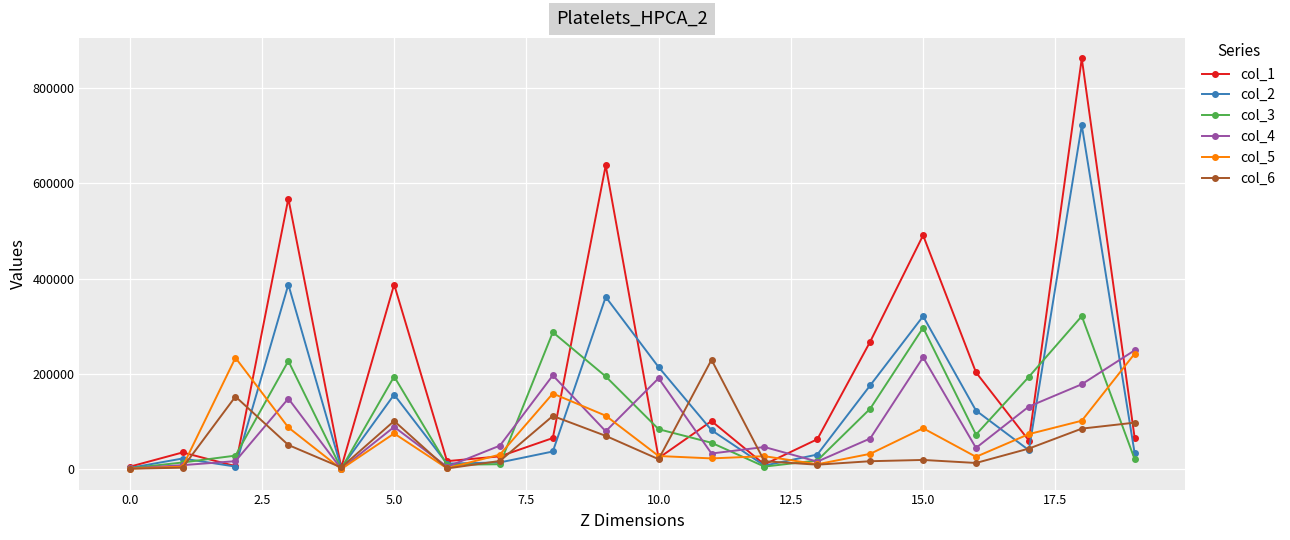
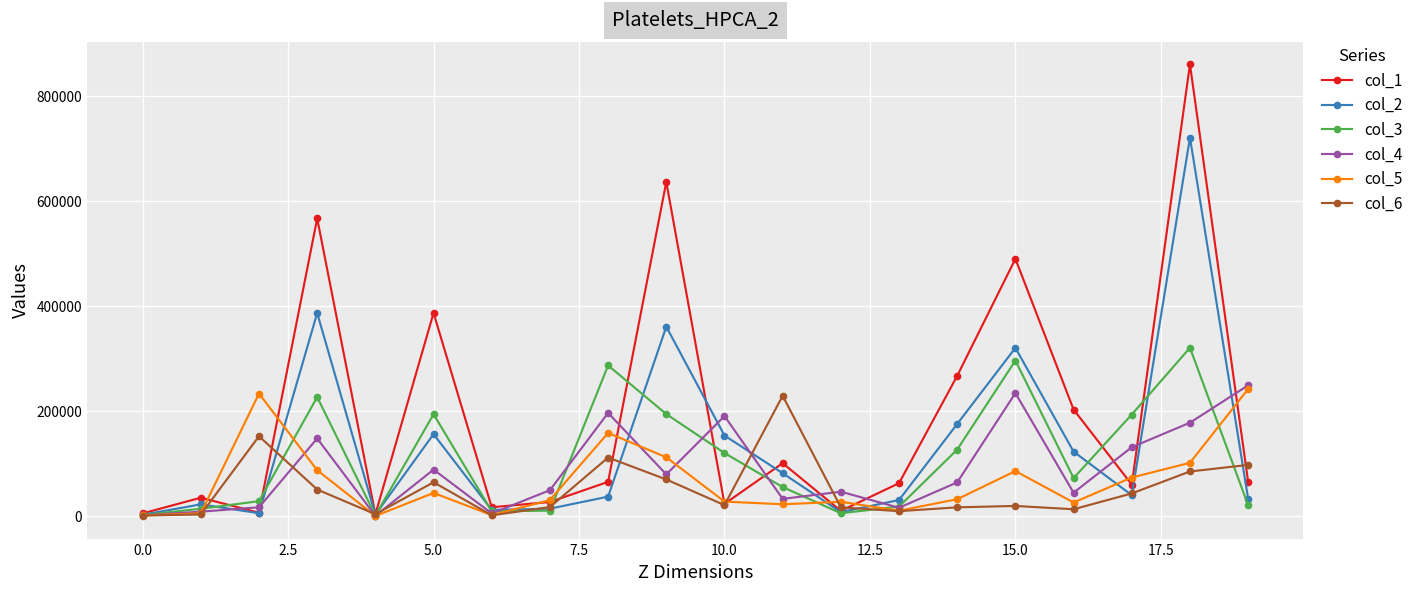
  {
    "col_1": {
      "5.0": 390000,
      "15.0": 490000
    },
    "col_2": {
      "5.0": 160000,
-     "10.0": 210000,
+     "10.0": 150000,
      "15.0": 320000
    },
    "col_3": {
      "5.0": 190000,
-     "10.0": 80000,
+     "10.0": 120000,
      "15.0": 300000
    },
    "col_4": {
      "5.0": 90000,
      "10.0": 190000,
      "15.0": 230000
    },
    "col_5": {
-     "5.0": 80000,
+     "5.0": 40000,
      "15.0": 90000
    },
    "col_6": {
-     "5.0": 100000,
+     "5.0": 70000,
      "15.0": 20000
    }
  }
